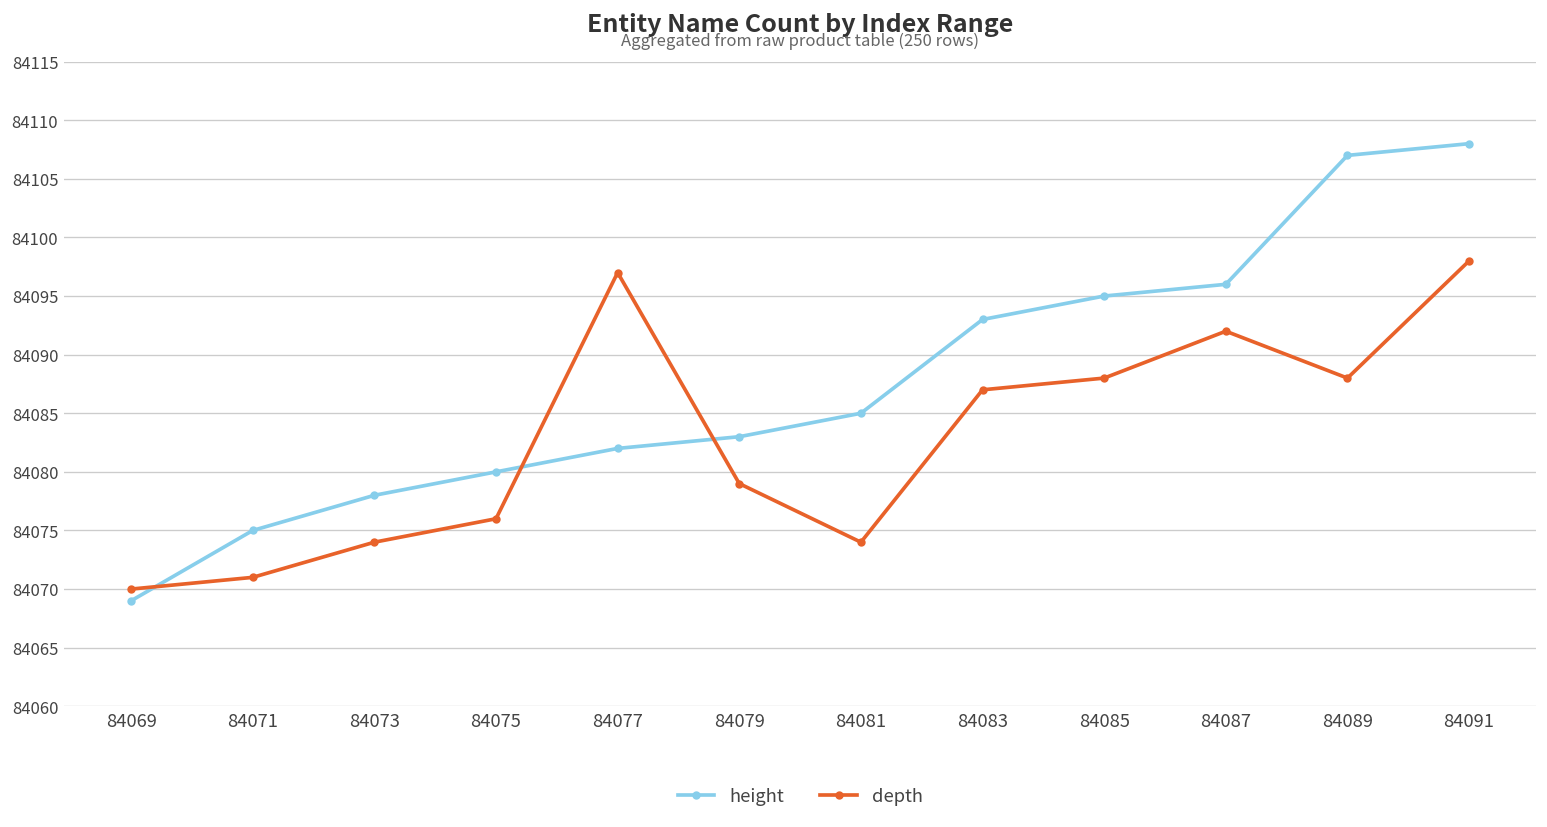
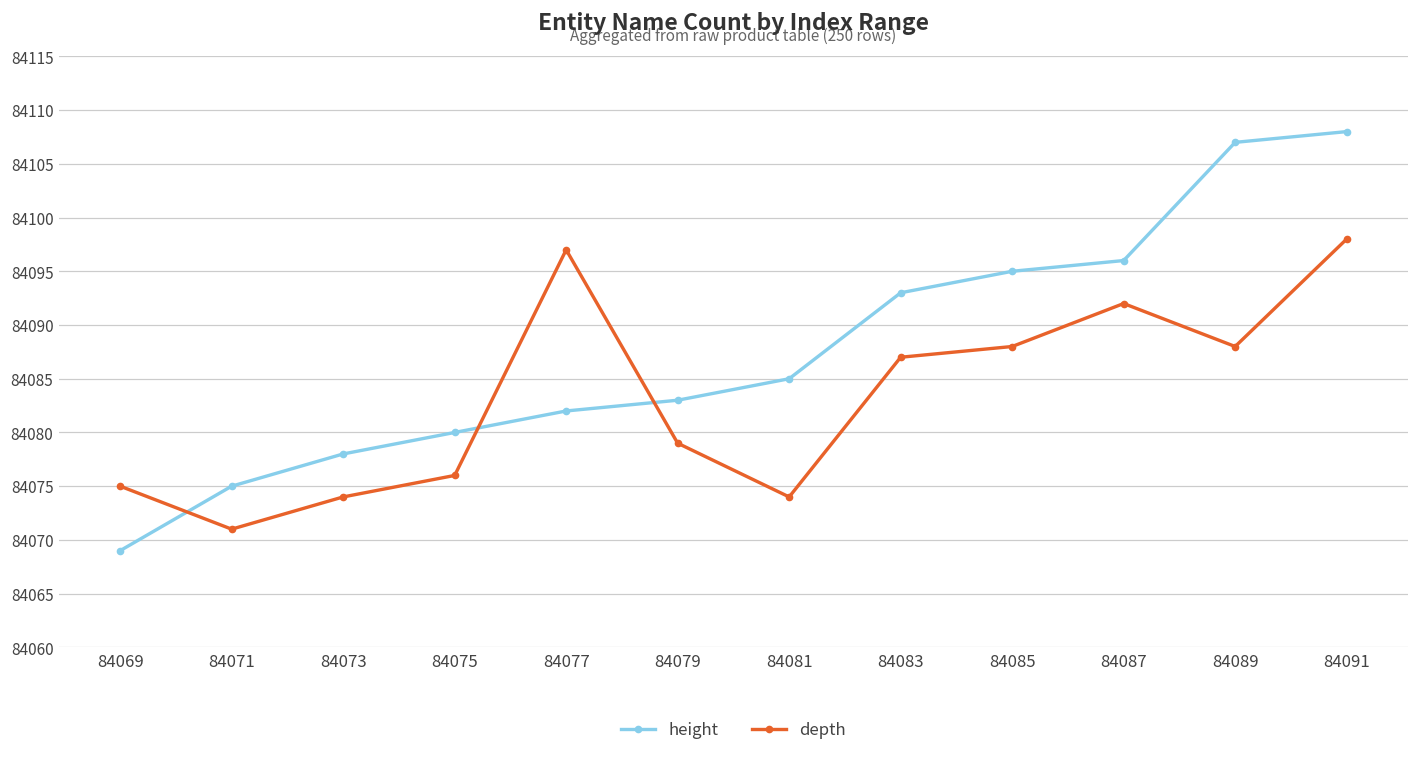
  {
    "height": {
      "84069": 84069,
      "84071": 84075,
      "84073": 84078,
      "84075": 84080,
      "84077": 84082,
      "84079": 84083,
      "84081": 84085,
      "84083": 84093,
      "84085": 84095,
      "84087": 84096,
      "84089": 84107,
      "84091": 84108
    },
    "depth": {
-     "84069": 84070,
+     "84069": 84075,
      "84071": 84071,
      "84073": 84074,
      "84075": 84076,
      "84077": 84097,
      "84079": 84079,
      "84081": 84074,
      "84083": 84087,
      "84085": 84088,
      "84087": 84092,
      "84089": 84088,
      "84091": 84098
    }
  }
